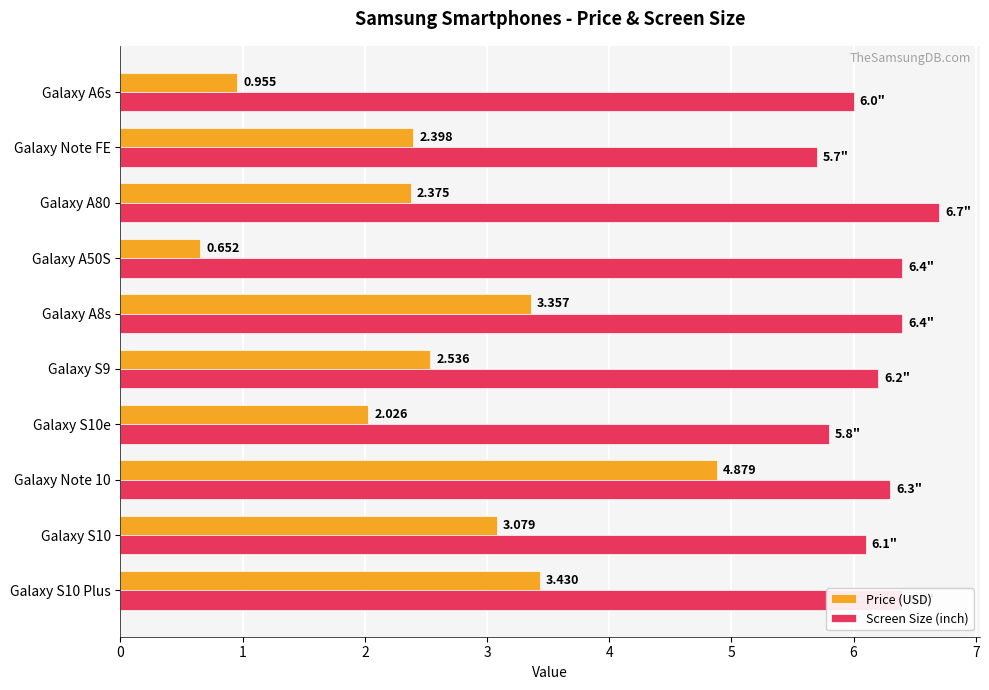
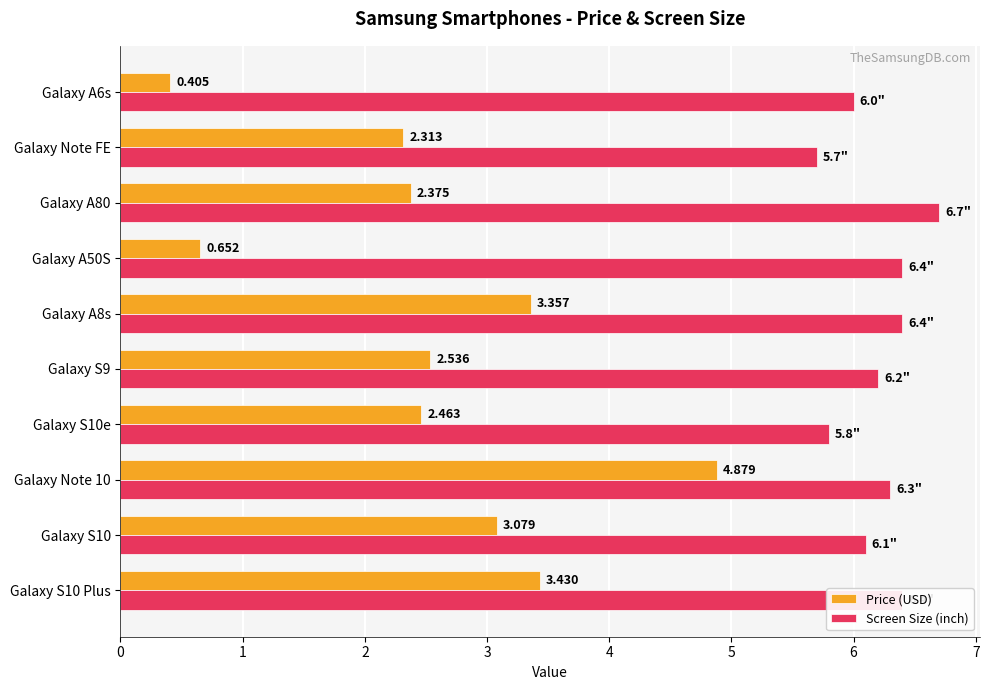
  {
    "Price (USD)": {
-     "Galaxy A6s": "0.955",
-     "Galaxy Note FE": "2.398",
+     "Galaxy A6s": "0.405",
+     "Galaxy Note FE": "2.313",
      "Galaxy A80": "2.375",
      "Galaxy A50S": "0.652",
      "Galaxy A8s": "3.357",
      "Galaxy S9": "2.536",
-     "Galaxy S10e": "2.026",
+     "Galaxy S10e": "2.463",
      "Galaxy Note 10": "4.879",
      "Galaxy S10": "3.079",
      "Galaxy S10 Plus": "3.430"
    },
    "Screen Size (inch)": {
      "Galaxy A6s": "6.0\"",
      "Galaxy Note FE": "5.7\"",
      "Galaxy A80": "6.7\"",
      "Galaxy A50S": "6.4\"",
      "Galaxy A8s": "6.4\"",
      "Galaxy S9": "6.2\"",
      "Galaxy S10e": "5.8\"",
      "Galaxy Note 10": "6.3\"",
      "Galaxy S10": "6.1\""
    }
  }
